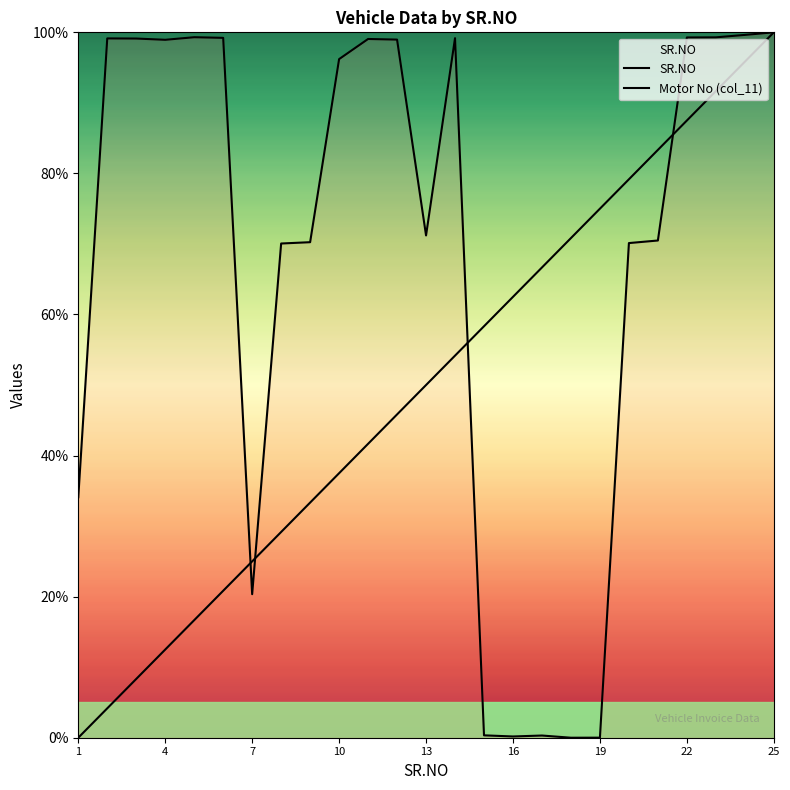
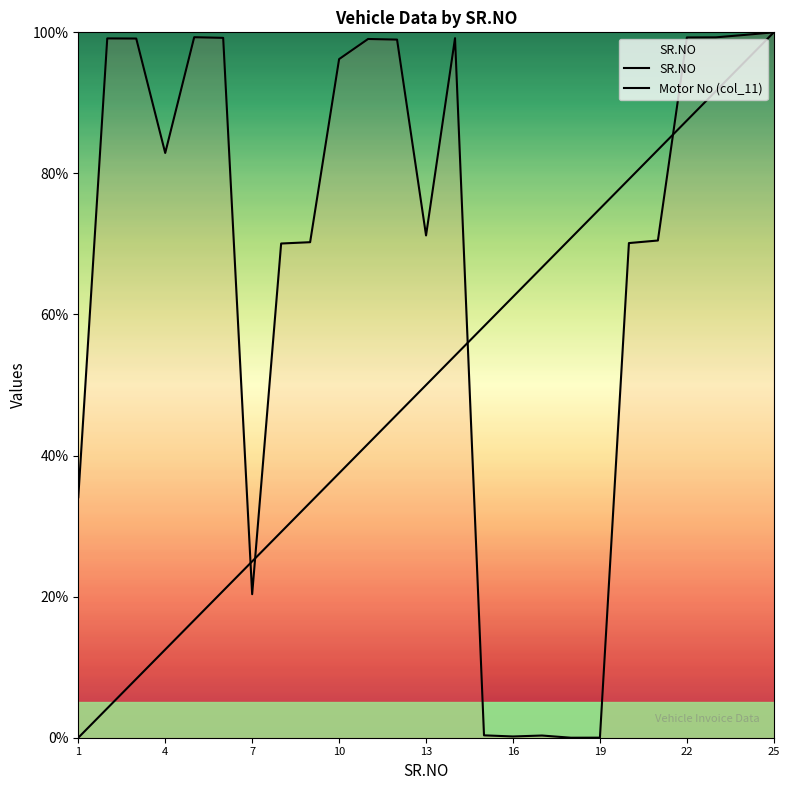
  {
    "Motor No (col_11)": {
      "1": "34%",
-     "4": "99%",
+     "4": "83%",
      "7": "20%",
      "10": "96%",
      "13": "71%",
      "22": "99%"
    }
  }
